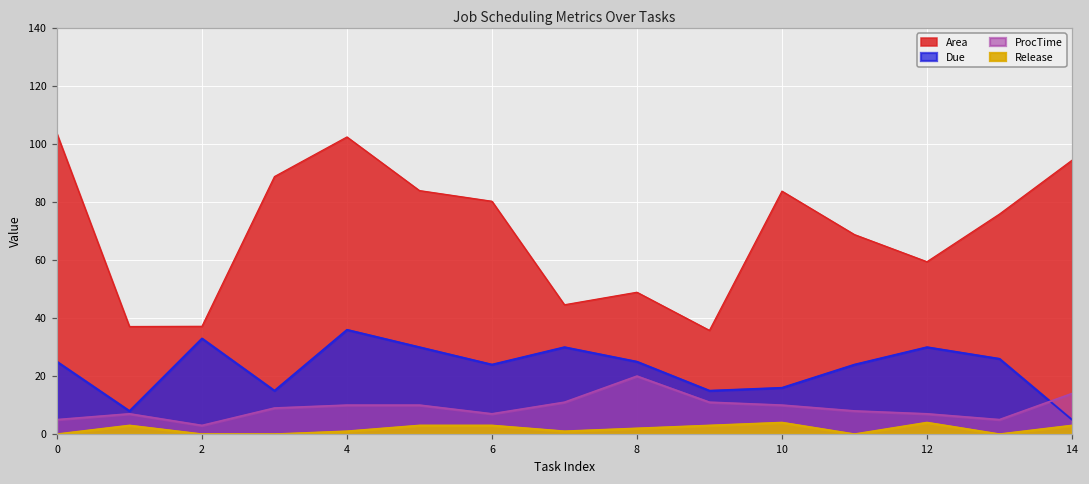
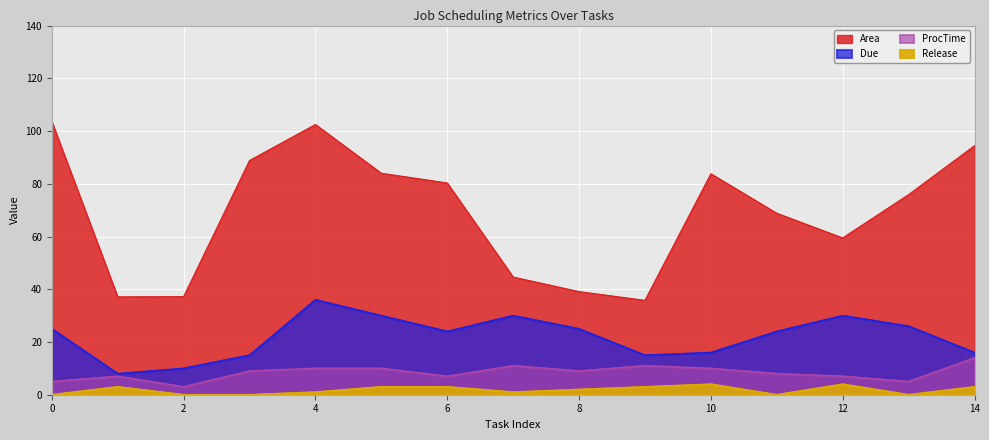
  {
    "Area": {
      "0": 104,
      "2": 37,
      "4": 102,
      "6": 80,
-     "8": 49,
+     "8": 39,
      "10": 84,
      "12": 59,
      "14": 94
    },
    "Due": {
      "0": 25,
-     "2": 33,
+     "2": 10,
      "4": 36,
      "6": 24,
      "8": 25,
      "10": 16,
      "12": 30,
-     "14": 5
+     "14": 16
    },
    "ProcTime": {
      "0": 5,
      "2": 3,
      "4": 10,
      "6": 7,
-     "8": 20,
+     "8": 9,
      "10": 10,
      "12": 7,
      "14": 14
    },
    "Release": {
      "0": 0,
      "2": 0,
      "4": 1,
      "6": 3,
      "8": 2,
      "10": 4,
      "12": 4,
      "14": 3
    }
  }
